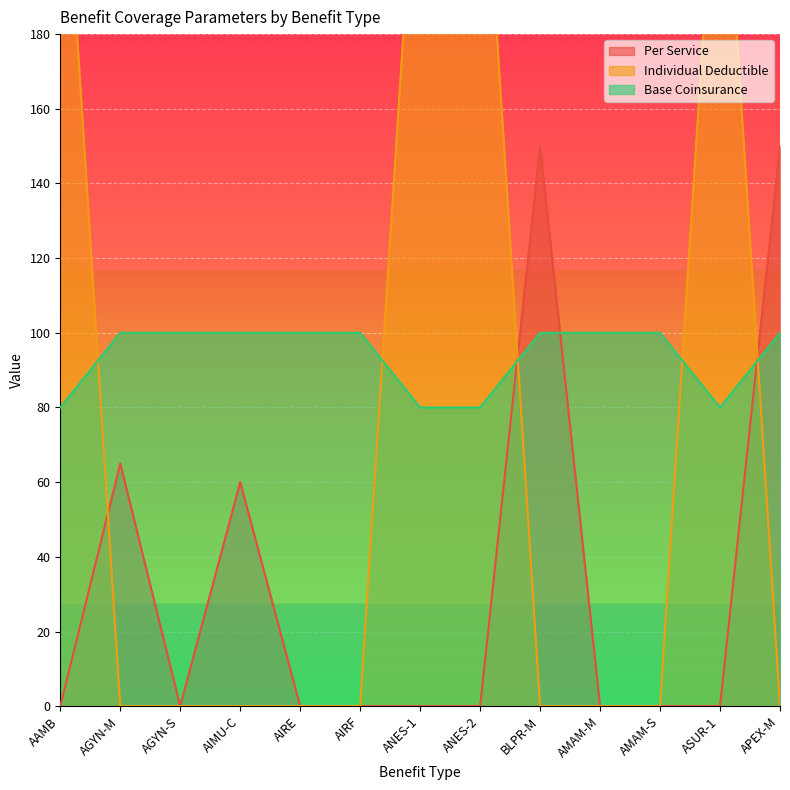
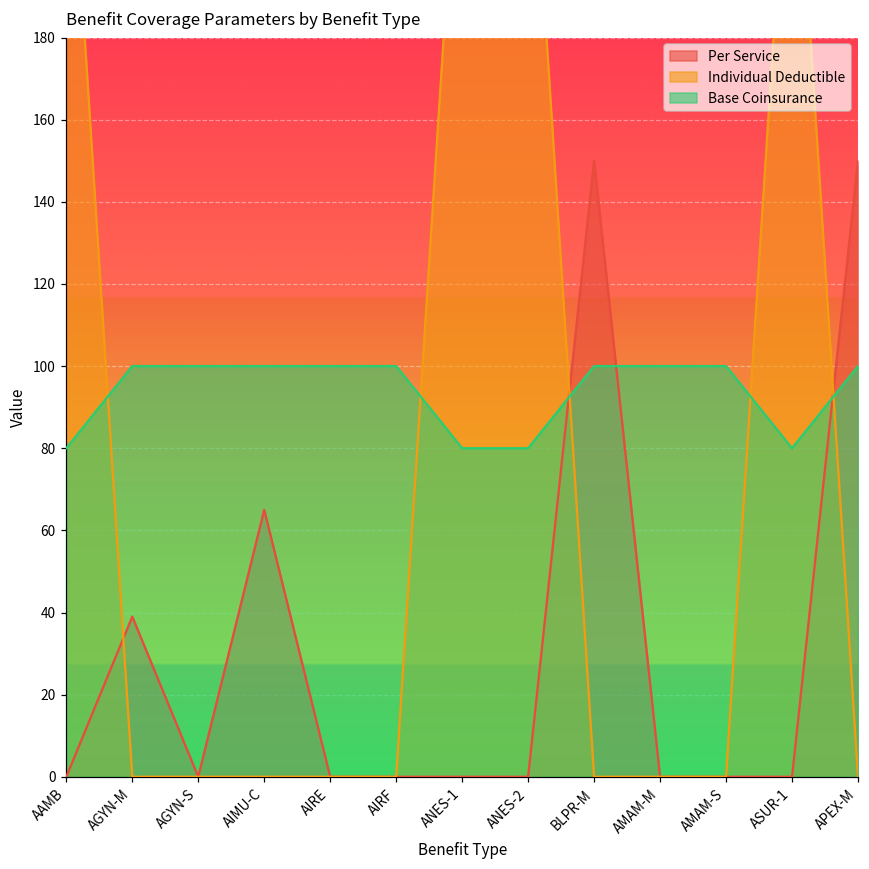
  {
    "Per Service": {
      "AAMB": 0,
-     "AGYN-M": 65,
-     "AIMU-C": 60,
+     "AGYN-M": 39,
+     "AIMU-C": 65,
      "ANES-1": 0,
      "ANES-2": 0,
      "BLPR-M": 150,
      "ASUR-1": 0,
      "APEX-M": 150
    },
    "Individual Deductible": {
      "AGYN-M": 0,
      "AIMU-C": 0,
      "BLPR-M": 0,
      "APEX-M": 0
    },
    "Base Coinsurance": {
      "AAMB": 80,
      "AGYN-M": 100,
      "AGYN-S": 100,
      "AIMU-C": 100,
      "AIRE": 100,
      "AIRF": 100,
      "ANES-1": 80,
      "ANES-2": 80,
      "BLPR-M": 100,
      "AMAM-M": 100,
      "AMAM-S": 100,
      "ASUR-1": 80,
      "APEX-M": 100
    }
  }
